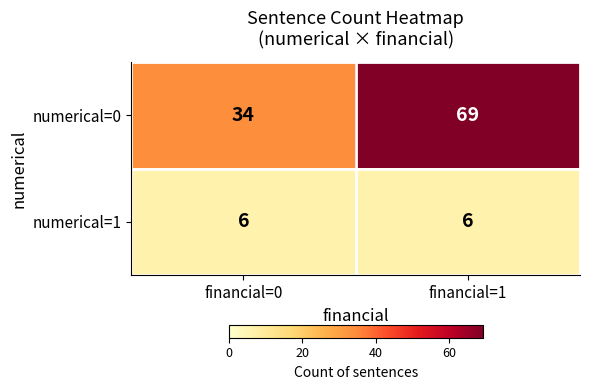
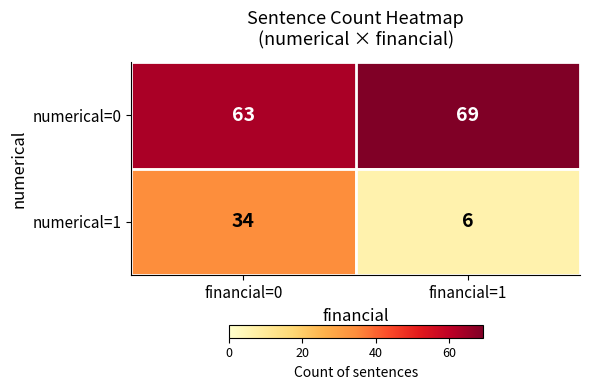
  {
    "numerical=0": {
-     "financial=0": 34,
+     "financial=0": 63,
      "financial=1": 69
    },
    "numerical=1": {
-     "financial=0": 6,
+     "financial=0": 34,
      "financial=1": 6
    }
  }
